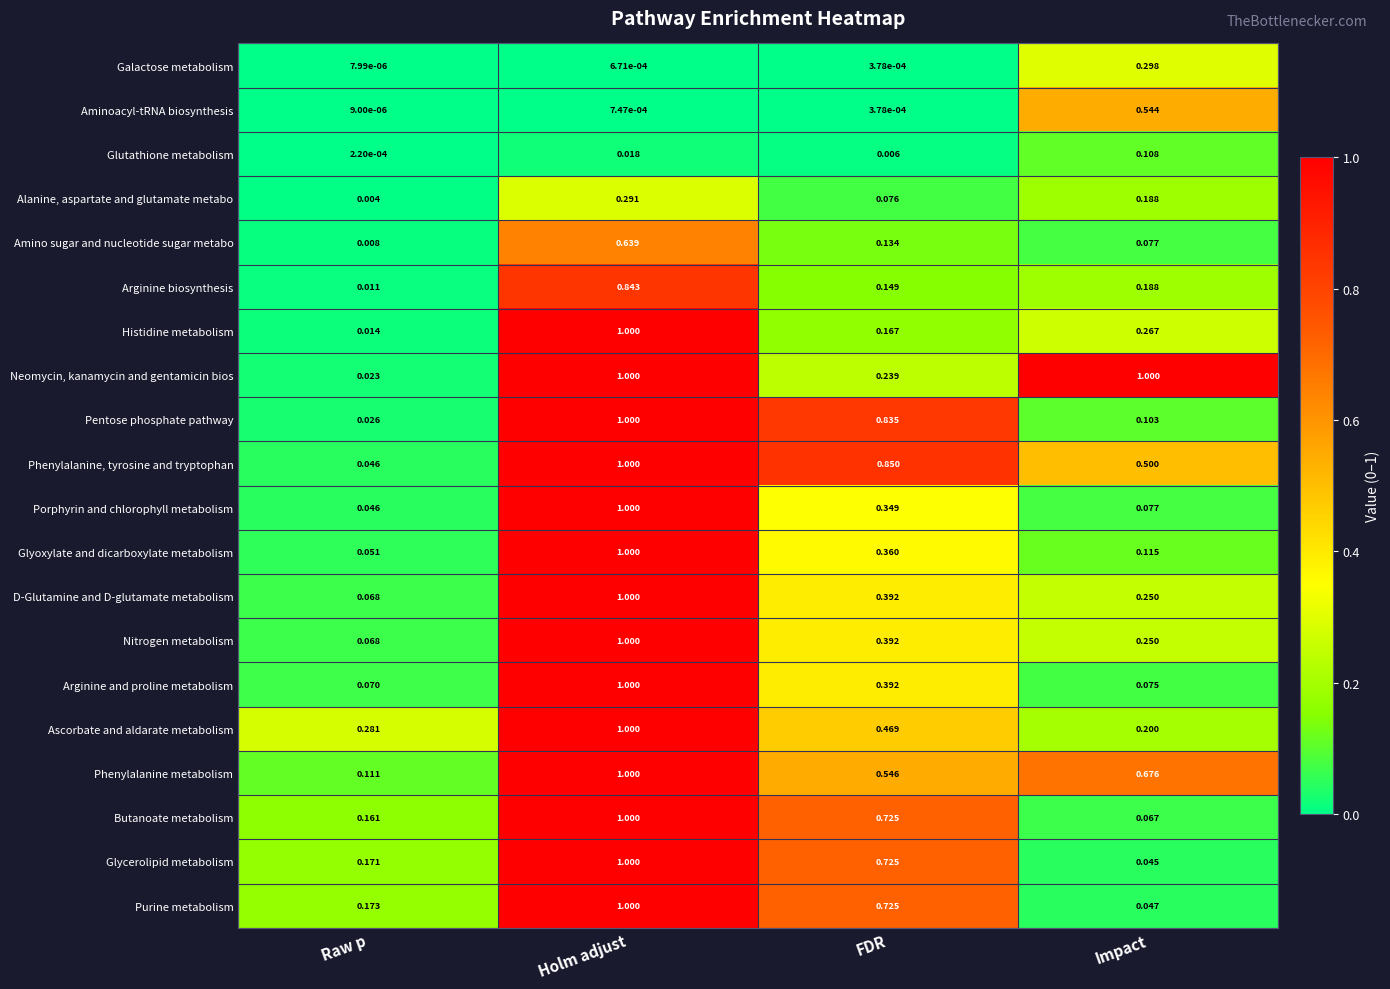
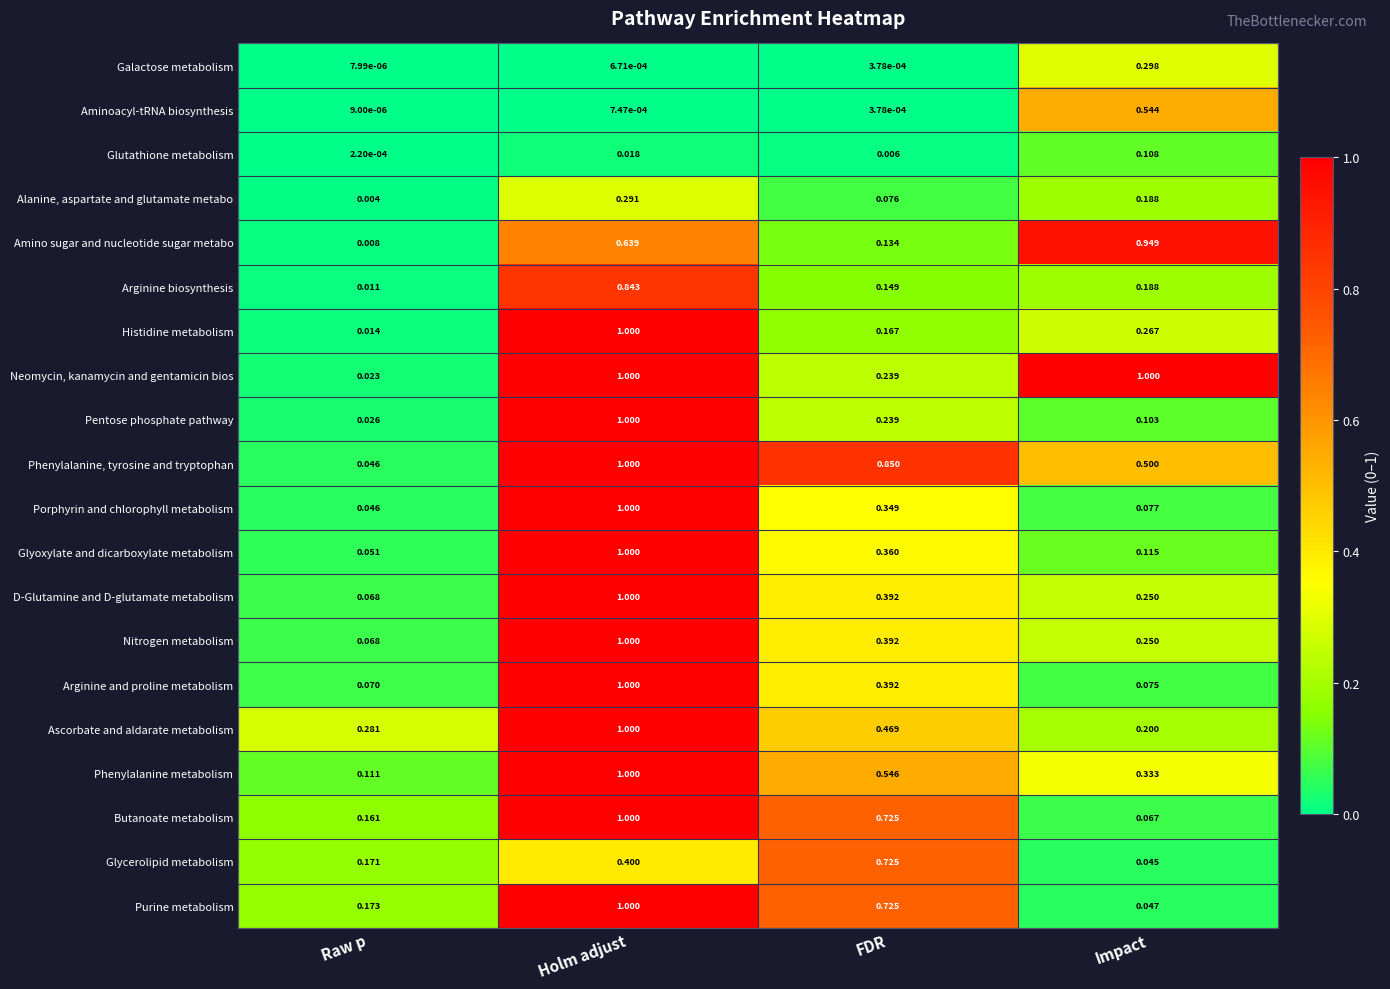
  {
    "Galactose metabolism": {
      "Raw p": "7.99e-06",
      "Holm adjust": "6.71e-04",
      "FDR": "3.78e-04",
      "Impact": "0.298"
    },
    "Aminoacyl-tRNA biosynthesis": {
      "Raw p": "9.00e-06",
      "Holm adjust": "7.47e-04",
      "FDR": "3.78e-04",
      "Impact": "0.544"
    },
    "Glutathione metabolism": {
      "Raw p": "2.20e-04",
      "Holm adjust": "0.018",
      "FDR": "0.006",
      "Impact": "0.108"
    },
    "Alanine, aspartate and glutamate metabo": {
      "Raw p": "0.004",
      "Holm adjust": "0.291",
      "FDR": "0.076",
      "Impact": "0.188"
    },
    "Amino sugar and nucleotide sugar metabo": {
      "Raw p": "0.008",
      "Holm adjust": "0.639",
      "FDR": "0.134",
-     "Impact": "0.077"
+     "Impact": "0.949"
    },
    "Arginine biosynthesis": {
      "Raw p": "0.011",
      "Holm adjust": "0.843",
      "FDR": "0.149",
      "Impact": "0.188"
    },
    "Histidine metabolism": {
      "Raw p": "0.014",
      "Holm adjust": "1.000",
      "FDR": "0.167",
      "Impact": "0.267"
    },
    "Neomycin, kanamycin and gentamicin bios": {
      "Raw p": "0.023",
      "Holm adjust": "1.000",
      "FDR": "0.239",
      "Impact": "1.000"
    },
    "Pentose phosphate pathway": {
      "Raw p": "0.026",
      "Holm adjust": "1.000",
-     "FDR": "0.835",
+     "FDR": "0.239",
      "Impact": "0.103"
    },
    "Phenylalanine, tyrosine and tryptophan": {
      "Raw p": "0.046",
      "Holm adjust": "1.000",
      "FDR": "0.850",
      "Impact": "0.500"
    },
    "Porphyrin and chlorophyll metabolism": {
      "Raw p": "0.046",
      "Holm adjust": "1.000",
      "FDR": "0.349",
      "Impact": "0.077"
    },
    "Glyoxylate and dicarboxylate metabolism": {
      "Raw p": "0.051",
      "Holm adjust": "1.000",
      "FDR": "0.360",
      "Impact": "0.115"
    },
    "D-Glutamine and D-glutamate metabolism": {
      "Raw p": "0.068",
      "Holm adjust": "1.000",
      "FDR": "0.392",
      "Impact": "0.250"
    },
    "Nitrogen metabolism": {
      "Raw p": "0.068",
      "Holm adjust": "1.000",
      "FDR": "0.392",
      "Impact": "0.250"
    },
    "Arginine and proline metabolism": {
      "Raw p": "0.070",
      "Holm adjust": "1.000",
      "FDR": "0.392",
      "Impact": "0.075"
    },
    "Ascorbate and aldarate metabolism": {
      "Raw p": "0.281",
      "Holm adjust": "1.000",
      "FDR": "0.469",
      "Impact": "0.200"
    },
    "Phenylalanine metabolism": {
      "Raw p": "0.111",
      "Holm adjust": "1.000",
      "FDR": "0.546",
-     "Impact": "0.676"
+     "Impact": "0.333"
    },
    "Butanoate metabolism": {
      "Raw p": "0.161",
      "Holm adjust": "1.000",
      "FDR": "0.725",
      "Impact": "0.067"
    },
    "Glycerolipid metabolism": {
      "Raw p": "0.171",
-     "Holm adjust": "1.000",
+     "Holm adjust": "0.400",
      "FDR": "0.725",
      "Impact": "0.045"
    },
    "Purine metabolism": {
      "Raw p": "0.173",
      "Holm adjust": "1.000",
      "FDR": "0.725",
      "Impact": "0.047"
    }
  }
